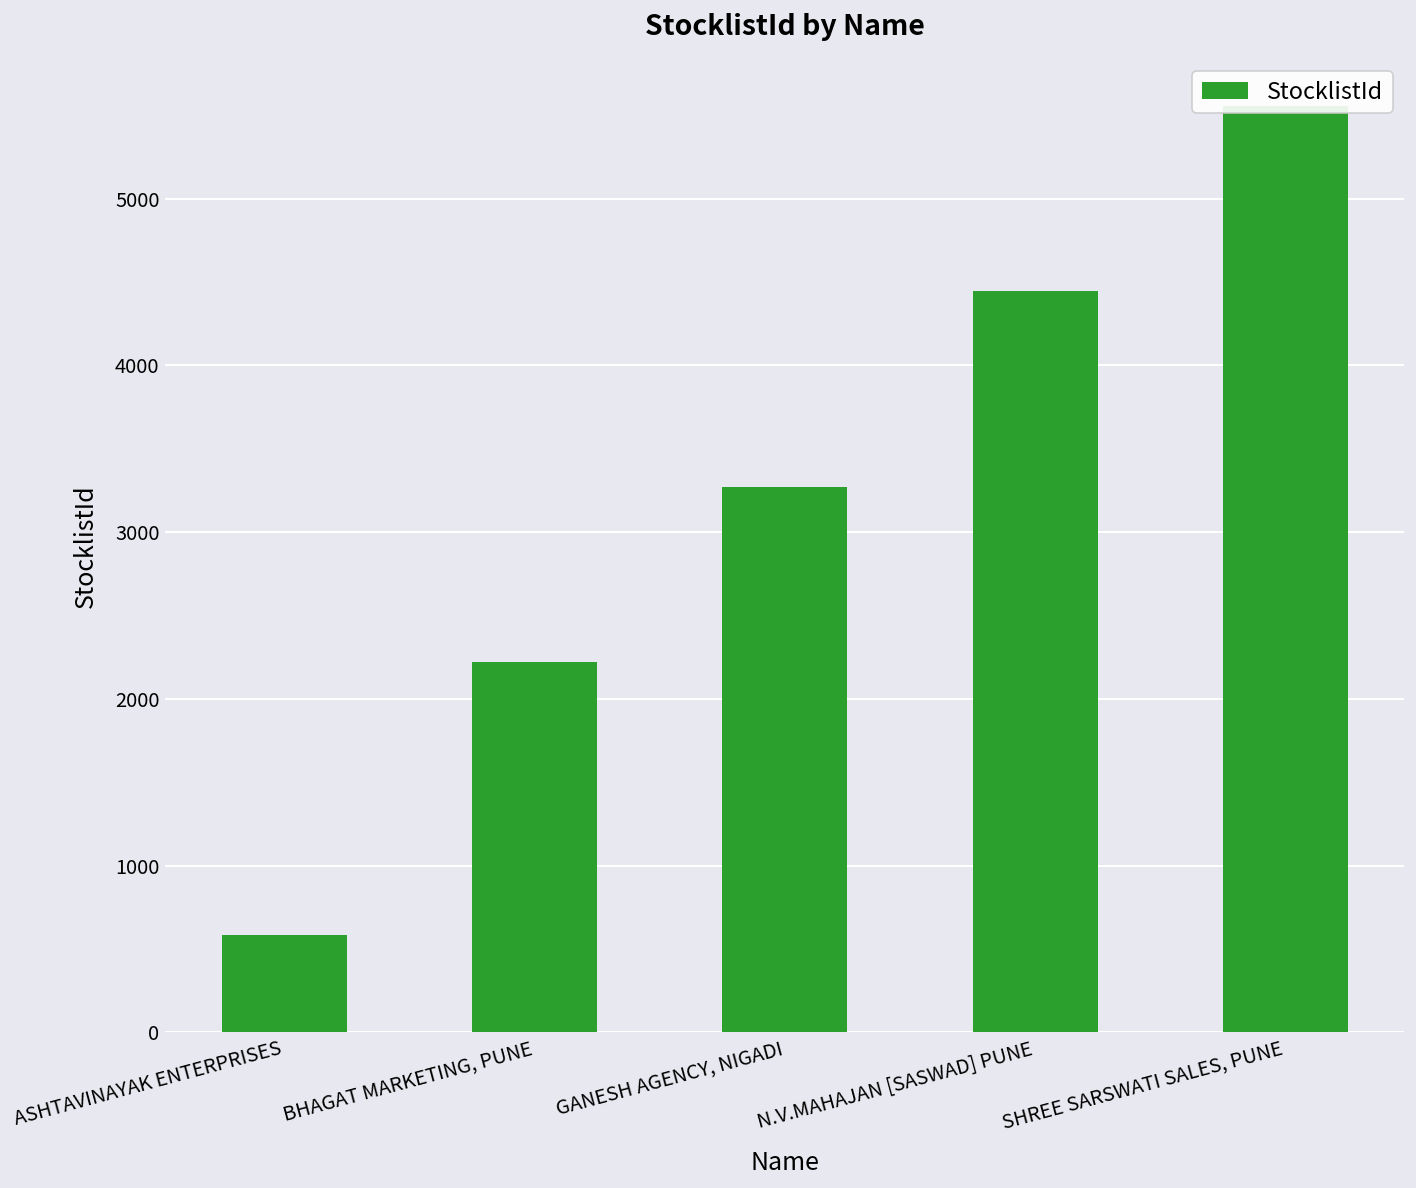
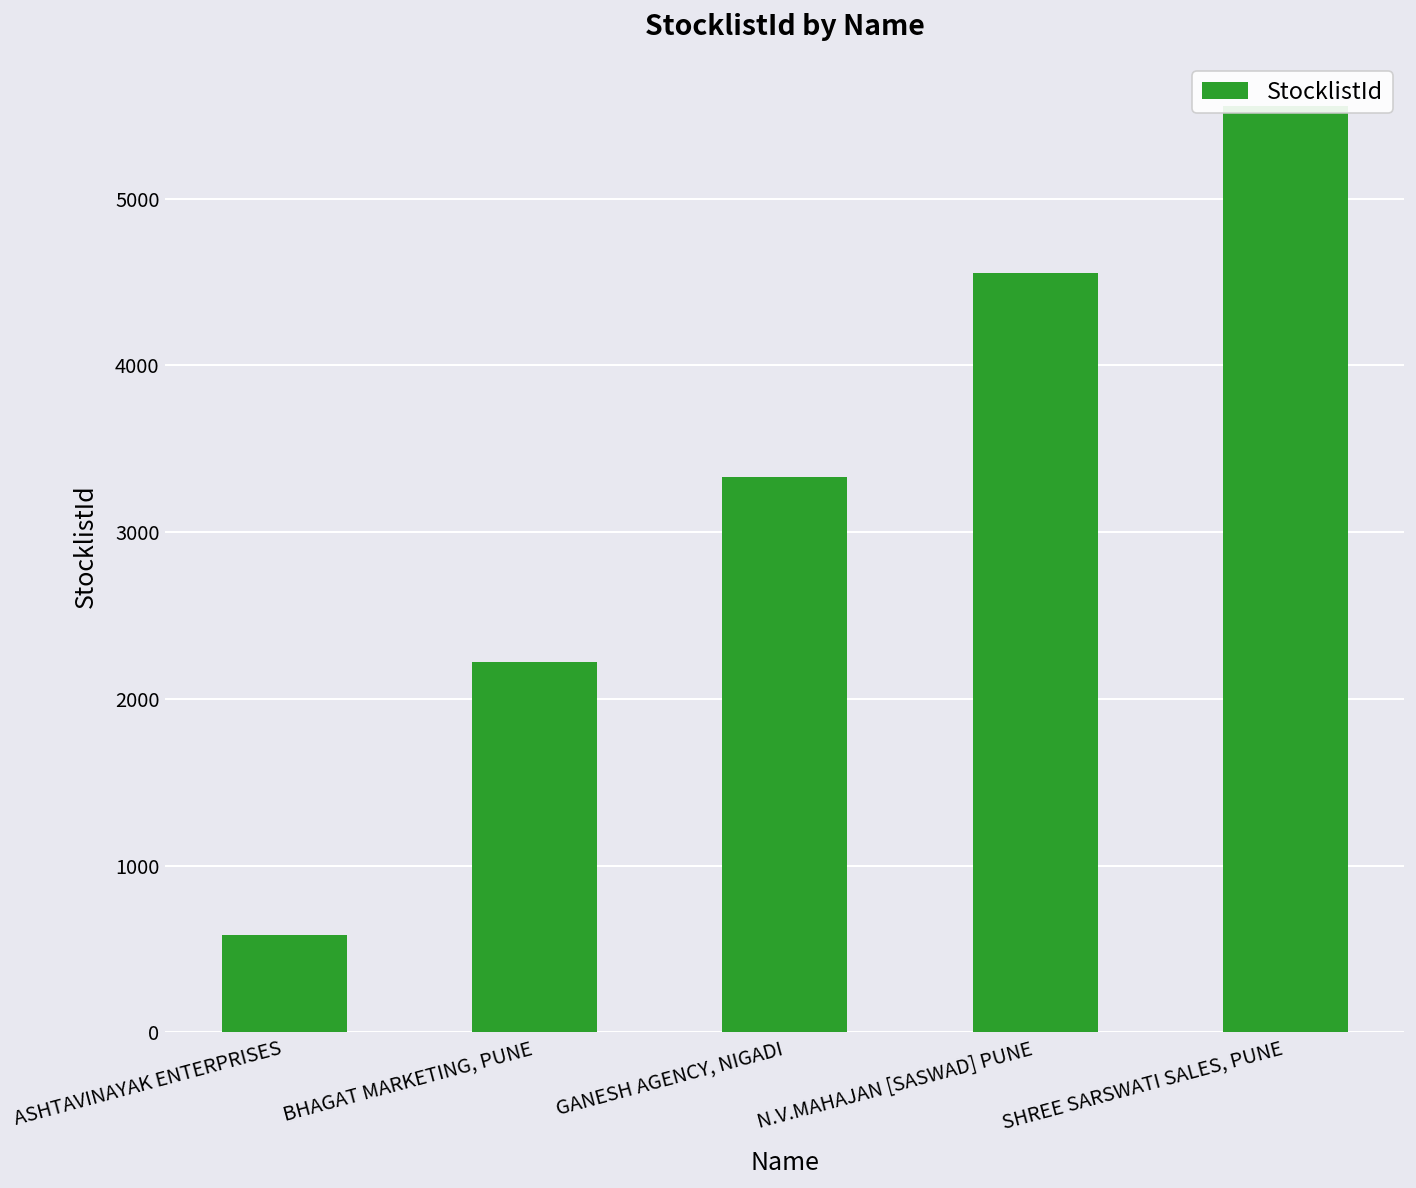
  {
    "ASHTAVINAYAK ENTERPRISES": 590,
    "BHAGAT MARKETING, PUNE": 2220,
-   "GANESH AGENCY, NIGADI": 3270,
-   "N.V.MAHAJAN [SASWAD] PUNE": 4440
+   "GANESH AGENCY, NIGADI": 3330,
+   "N.V.MAHAJAN [SASWAD] PUNE": 4560
  }
